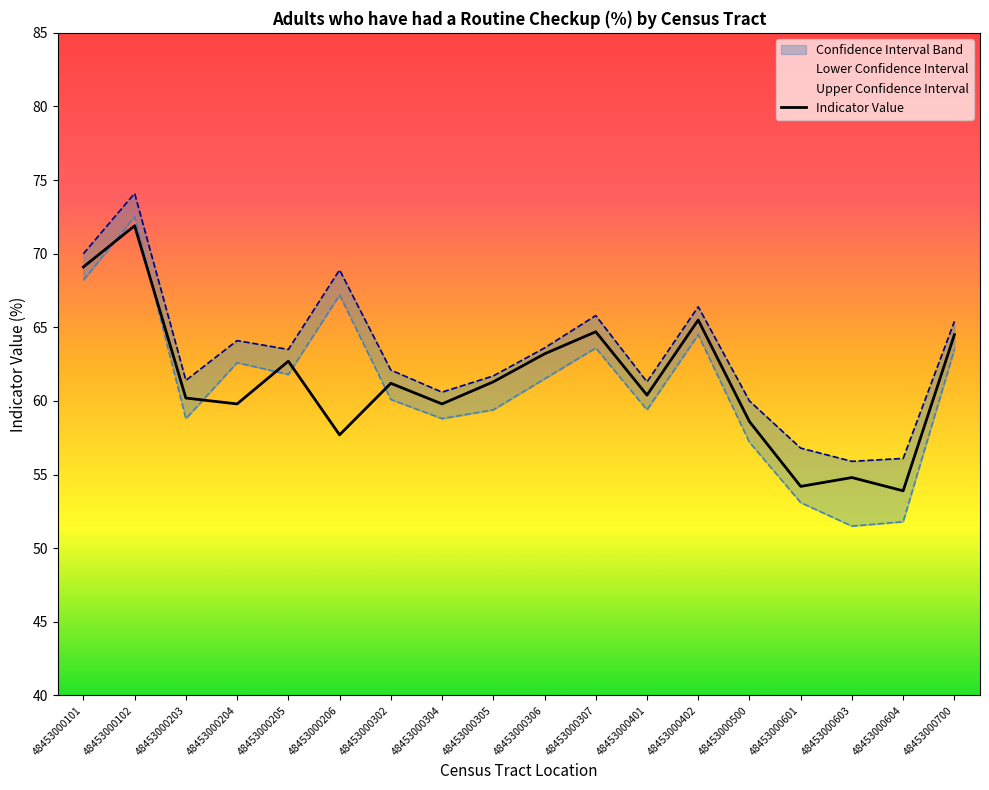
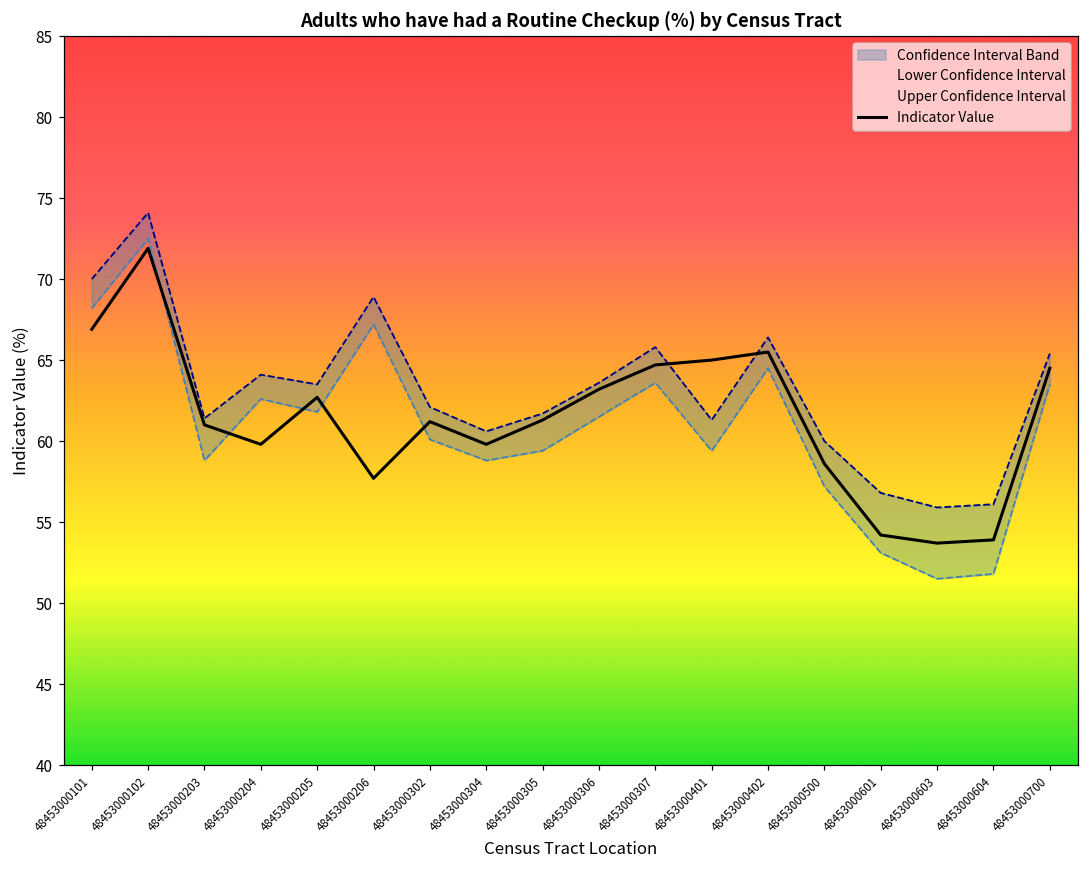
  {
    "Indicator Value": {
-     "48453000101": 69.1,
+     "48453000101": 66.9,
      "48453000102": 71.9,
-     "48453000203": 60.2,
+     "48453000203": 61.0,
      "48453000204": 59.8,
      "48453000205": 62.7,
      "48453000206": 57.7,
      "48453000302": 61.2,
      "48453000304": 59.8,
      "48453000305": 61.3,
      "48453000306": 63.2,
      "48453000307": 64.7,
-     "48453000401": 60.4,
+     "48453000401": 65.0,
      "48453000402": 65.5,
      "48453000500": 58.6,
      "48453000601": 54.2,
-     "48453000603": 54.8,
+     "48453000603": 53.7,
      "48453000604": 53.9,
      "48453000700": 64.5
    }
  }
